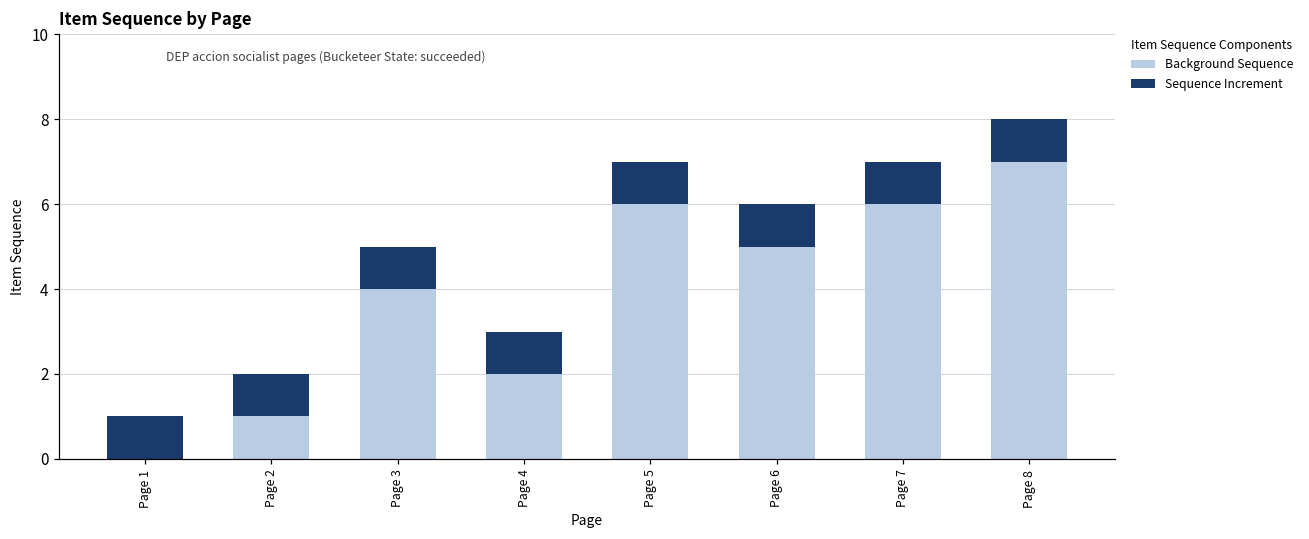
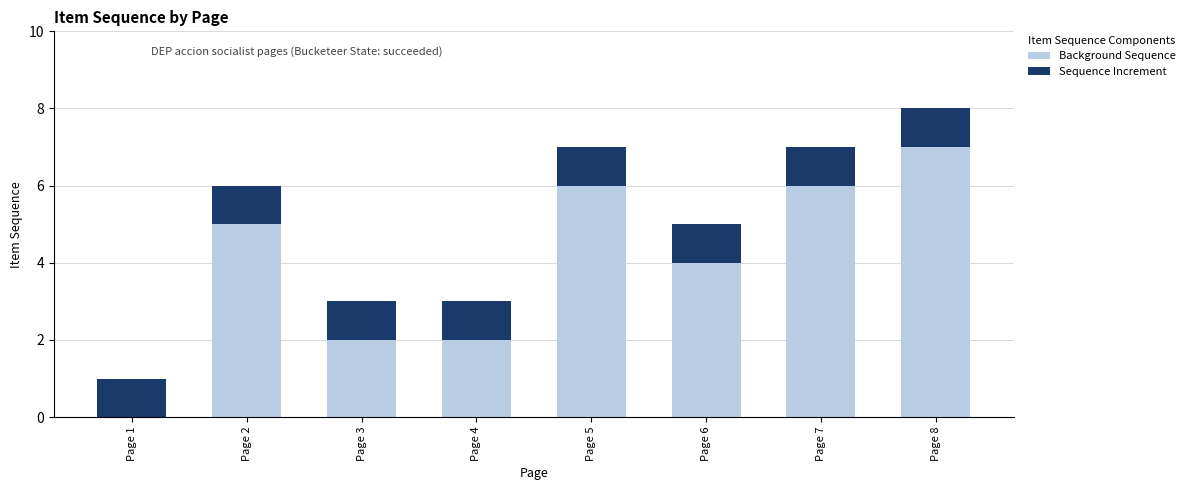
  {
    "Background Sequence": {
      "Page 1": 0.0,
-     "Page 2": 1.0,
-     "Page 3": 4.0,
+     "Page 2": 5.0,
+     "Page 3": 2.0,
      "Page 4": 2.0,
      "Page 5": 6.0,
-     "Page 6": 5.0,
+     "Page 6": 4.0,
      "Page 7": 6.0,
      "Page 8": 7.0
    }
  }
